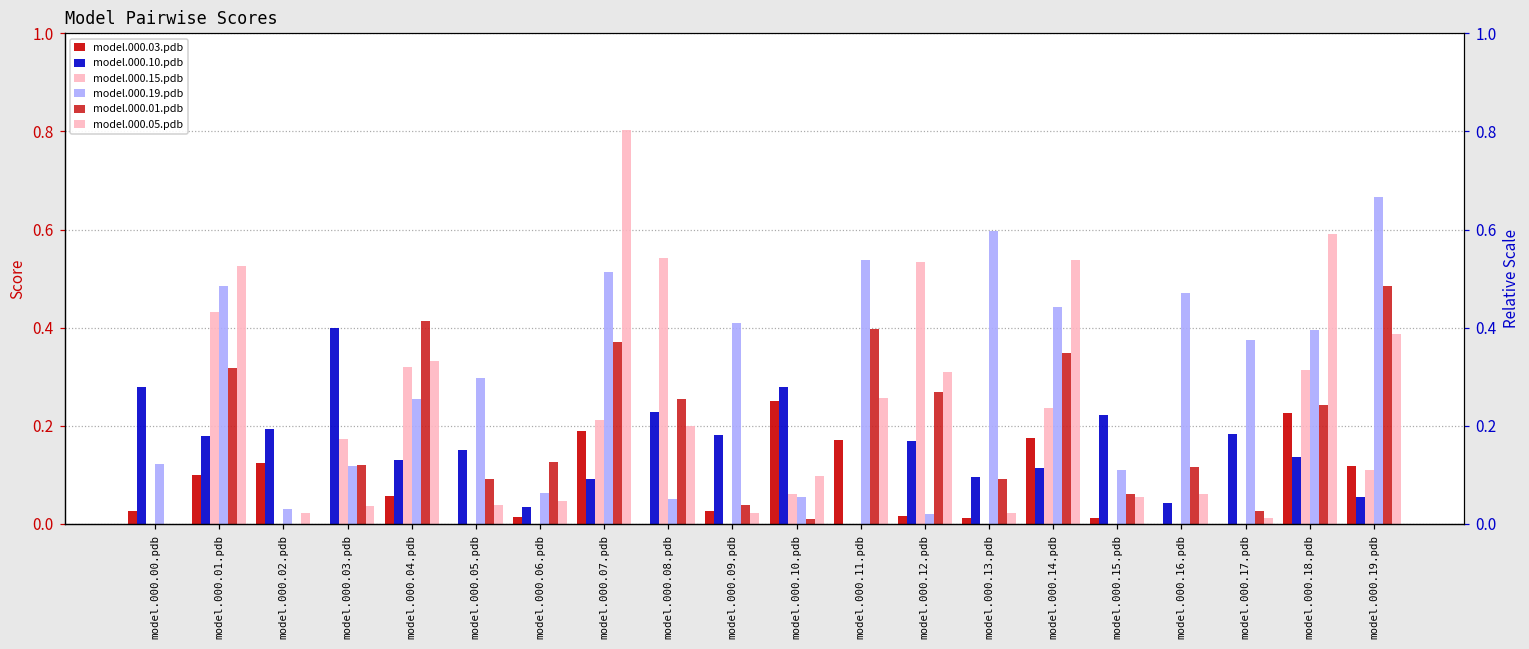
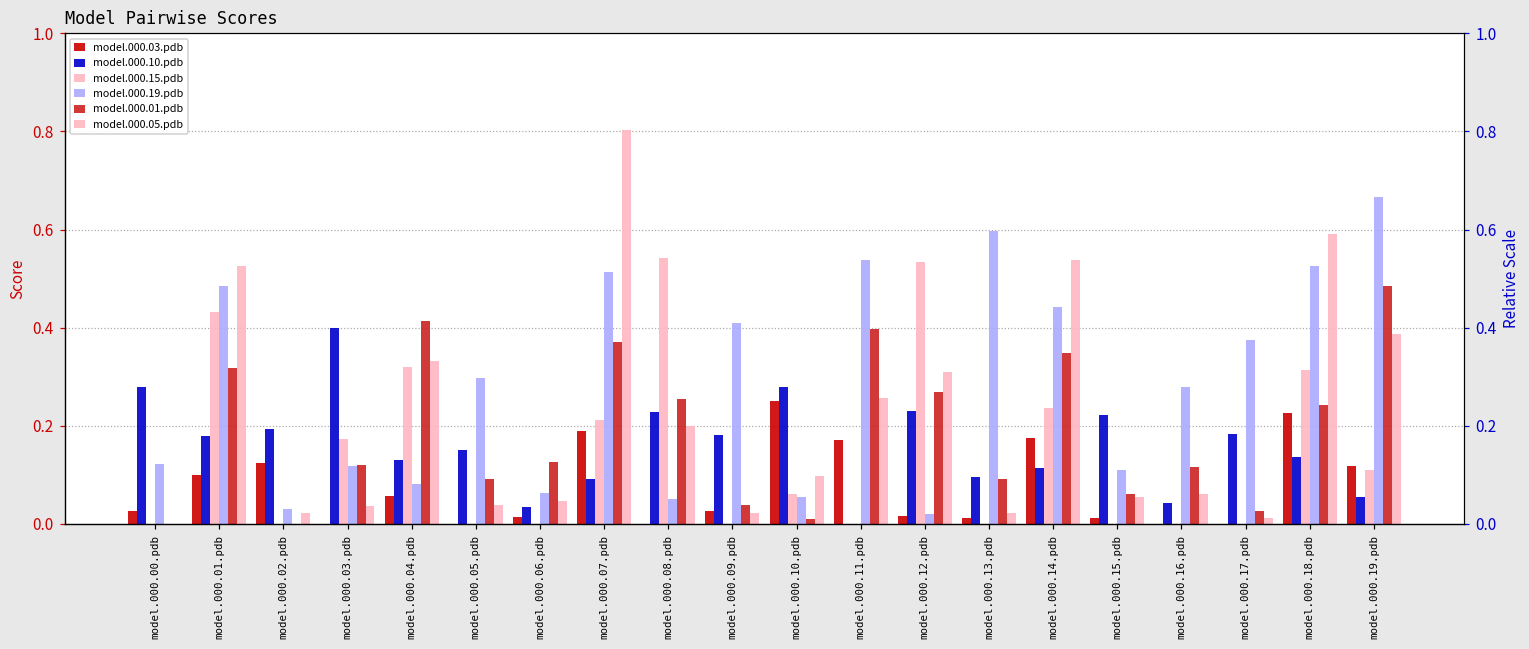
  {
    "model.000.10.pdb": {
      "model.000.00.pdb": 0.28,
      "model.000.01.pdb": 0.18,
      "model.000.02.pdb": 0.19,
      "model.000.03.pdb": 0.40,
      "model.000.04.pdb": 0.13,
      "model.000.05.pdb": 0.15,
      "model.000.06.pdb": 0.03,
      "model.000.07.pdb": 0.09,
      "model.000.08.pdb": 0.23,
      "model.000.09.pdb": 0.18,
      "model.000.10.pdb": 0.28,
      "model.000.11.pdb": 0.00,
-     "model.000.12.pdb": 0.17,
+     "model.000.12.pdb": 0.23,
      "model.000.13.pdb": 0.10,
      "model.000.14.pdb": 0.11,
      "model.000.15.pdb": 0.22,
      "model.000.16.pdb": 0.04,
      "model.000.17.pdb": 0.18,
      "model.000.18.pdb": 0.14,
      "model.000.19.pdb": 0.05
    },
    "model.000.19.pdb": {
      "model.000.00.pdb": 0.12,
      "model.000.01.pdb": 0.49,
      "model.000.02.pdb": 0.03,
      "model.000.03.pdb": 0.12,
-     "model.000.04.pdb": 0.26,
+     "model.000.04.pdb": 0.08,
      "model.000.05.pdb": 0.30,
      "model.000.06.pdb": 0.06,
      "model.000.07.pdb": 0.51,
      "model.000.08.pdb": 0.05,
      "model.000.09.pdb": 0.41,
      "model.000.10.pdb": 0.05,
      "model.000.11.pdb": 0.54,
      "model.000.12.pdb": 0.02,
      "model.000.13.pdb": 0.60,
      "model.000.14.pdb": 0.44,
      "model.000.15.pdb": 0.11,
-     "model.000.16.pdb": 0.47,
+     "model.000.16.pdb": 0.28,
      "model.000.17.pdb": 0.37,
-     "model.000.18.pdb": 0.40,
+     "model.000.18.pdb": 0.53,
      "model.000.19.pdb": 0.67
    }
  }
